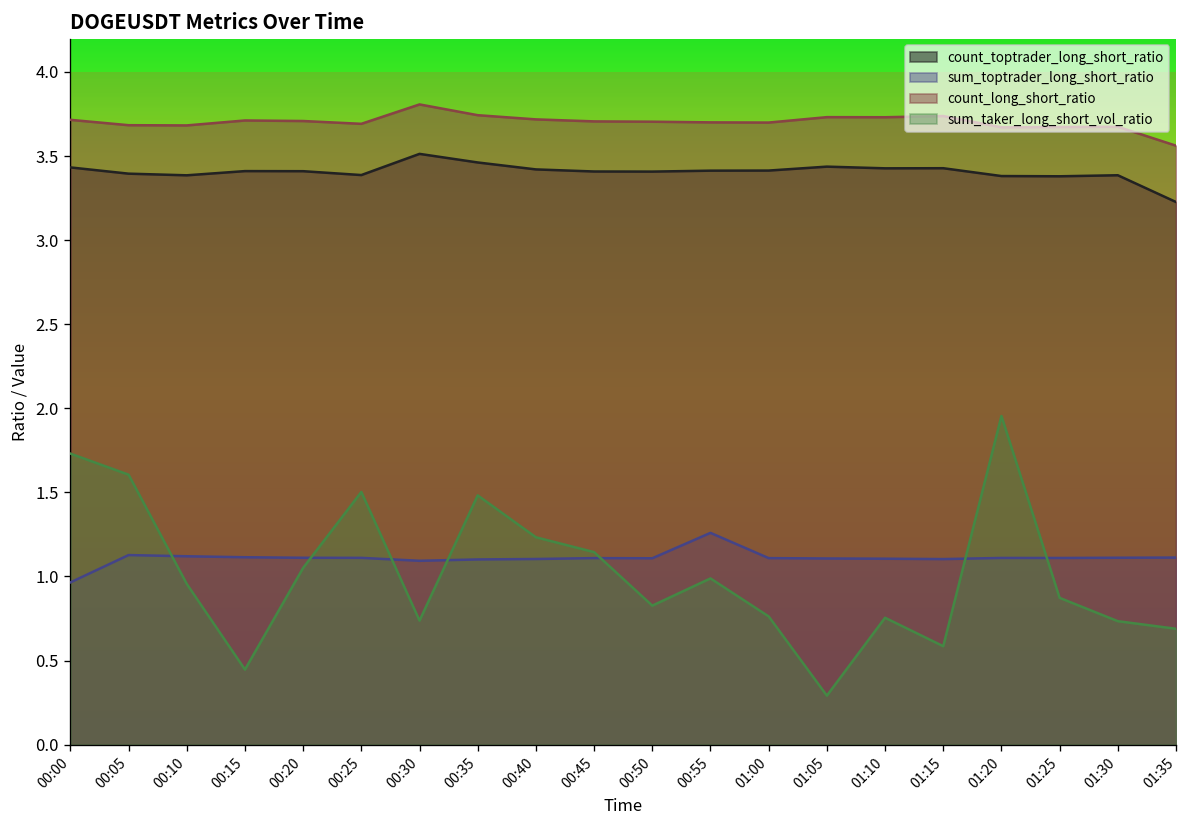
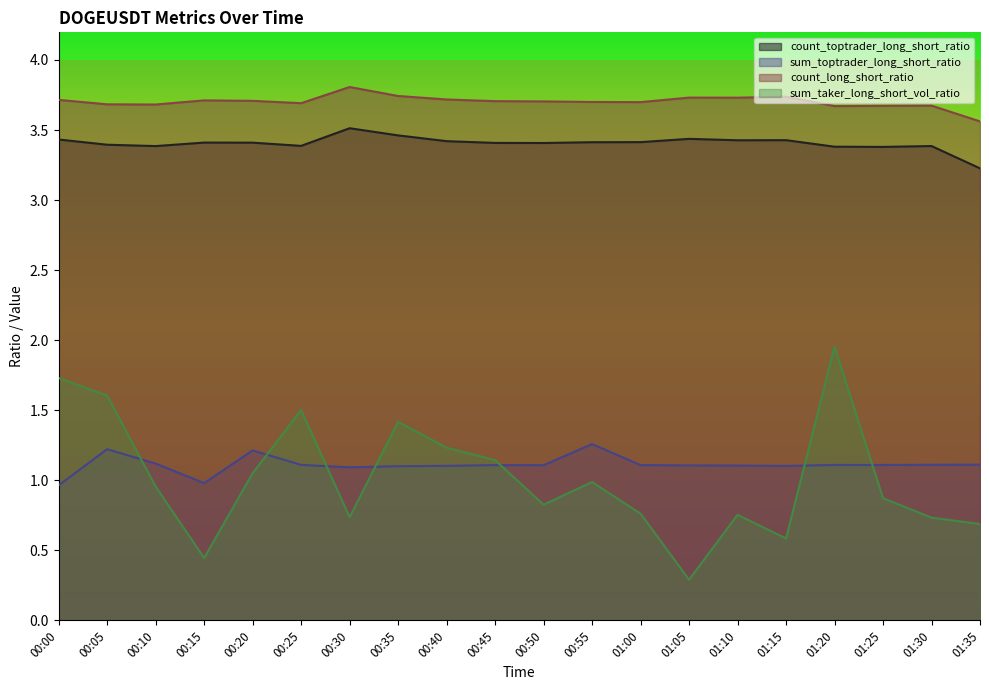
  {
    "count_toptrader_long_short_ratio": {
      "00:00": 3.43,
      "00:05": 3.40,
      "00:10": 3.39,
      "00:15": 3.41,
      "00:20": 3.41,
      "00:25": 3.39,
      "00:30": 3.51,
      "00:35": 3.46,
      "00:40": 3.42,
      "00:45": 3.41,
      "00:50": 3.41,
      "00:55": 3.41,
      "01:00": 3.41,
      "01:05": 3.44,
      "01:10": 3.43,
      "01:15": 3.43,
      "01:20": 3.38,
      "01:25": 3.38,
      "01:30": 3.39,
      "01:35": 3.23
    },
    "sum_toptrader_long_short_ratio": {
      "00:00": 0.96,
-     "00:05": 1.13,
+     "00:05": 1.22,
      "00:10": 1.12,
-     "00:15": 1.11,
-     "00:20": 1.11,
+     "00:15": 0.98,
+     "00:20": 1.21,
      "00:25": 1.11,
      "00:30": 1.09,
      "00:35": 1.10,
      "00:40": 1.10,
      "00:45": 1.11,
      "00:50": 1.11,
      "00:55": 1.26,
      "01:00": 1.11,
      "01:05": 1.11,
      "01:10": 1.11,
      "01:15": 1.10,
      "01:20": 1.11,
      "01:25": 1.11,
      "01:30": 1.11,
      "01:35": 1.11
    },
    "count_long_short_ratio": {
      "00:00": 3.72,
      "00:05": 3.68,
      "00:10": 3.68,
      "00:15": 3.71,
      "00:20": 3.71,
      "00:25": 3.69,
      "00:30": 3.81,
      "00:35": 3.74,
      "00:40": 3.72,
      "00:45": 3.71,
      "00:50": 3.70,
      "00:55": 3.70,
      "01:00": 3.70,
      "01:05": 3.73,
      "01:10": 3.73,
      "01:20": 3.67,
      "01:25": 3.67,
      "01:30": 3.67,
      "01:35": 3.56
    },
    "sum_taker_long_short_vol_ratio": {
      "00:00": 1.73,
      "00:05": 1.61,
      "00:10": 0.96,
      "00:15": 0.45,
      "00:20": 1.05,
      "00:25": 1.50,
      "00:30": 0.74,
-     "00:35": 1.48,
+     "00:35": 1.42,
      "00:40": 1.23,
      "00:45": 1.14,
      "00:50": 0.83,
      "00:55": 0.99,
      "01:00": 0.76,
      "01:05": 0.29,
      "01:10": 0.75,
      "01:15": 0.59,
      "01:20": 1.95,
      "01:25": 0.87,
      "01:30": 0.73,
      "01:35": 0.69
    }
  }
